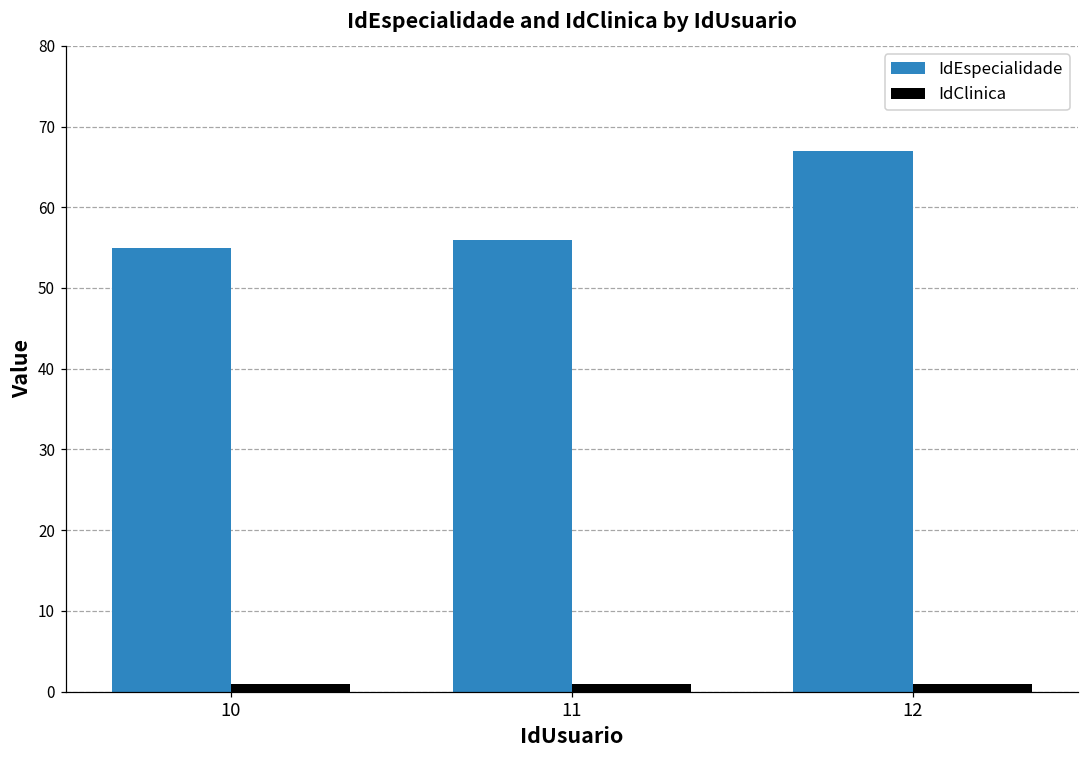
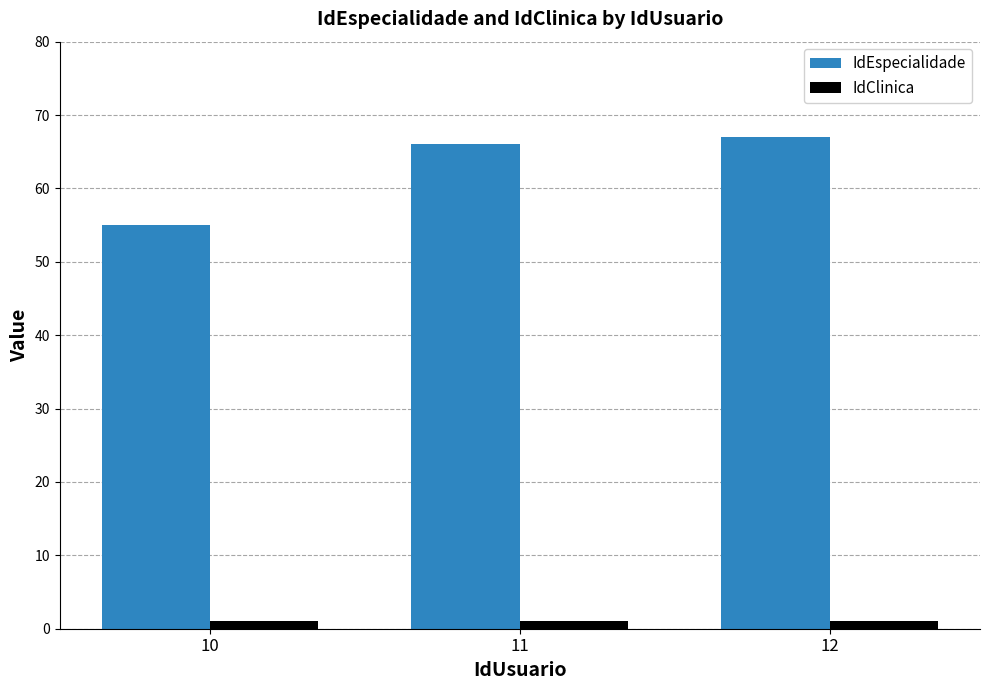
  {
    "IdEspecialidade": {
      "10": 55,
-     "11": 56,
+     "11": 66,
      "12": 67
    },
    "IdClinica": {
      "10": 1,
      "11": 1,
      "12": 1
    }
  }
